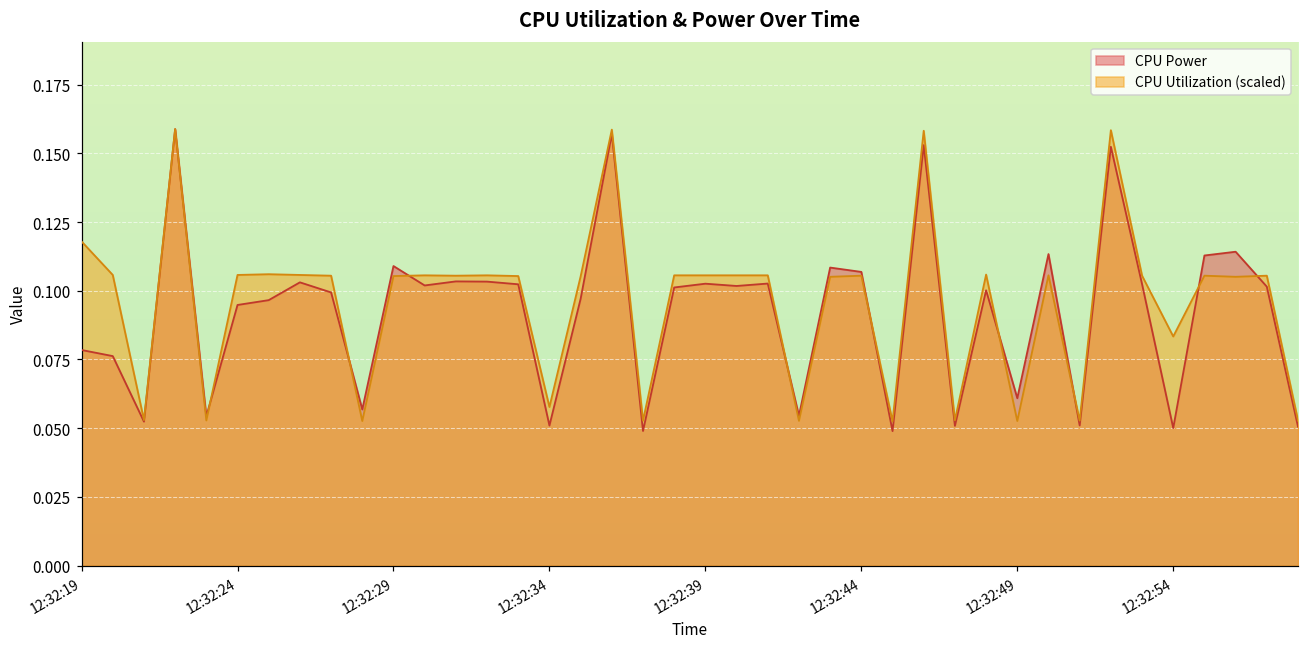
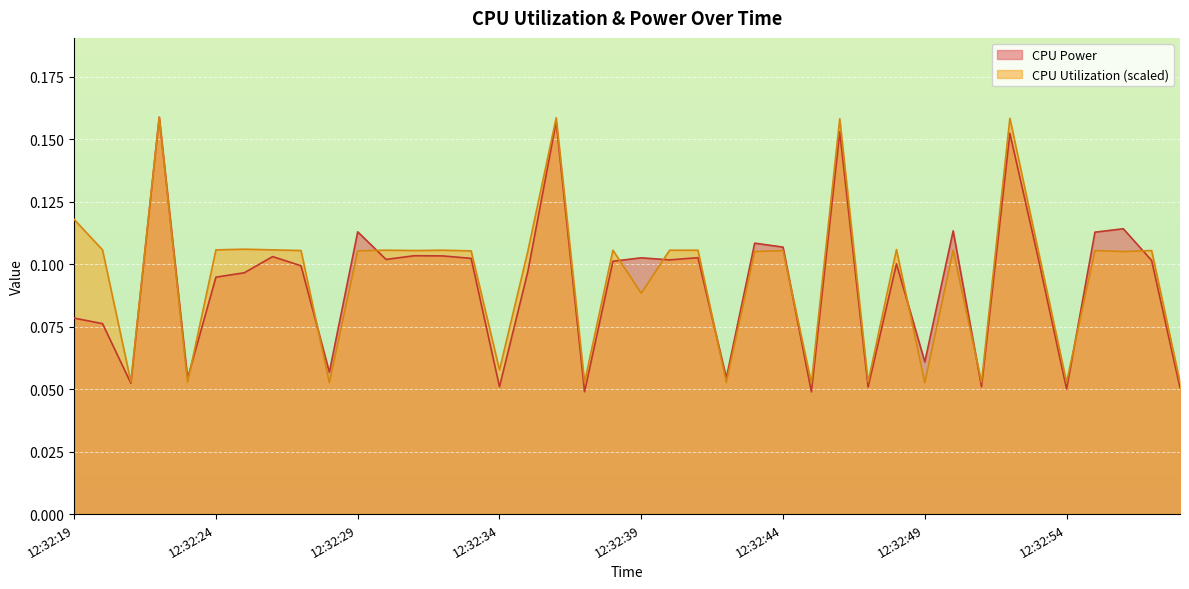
  {
    "CPU Power": {
      "12:32:19": 0.078,
      "12:32:24": 0.095,
-     "12:32:29": 0.109,
+     "12:32:29": 0.113,
      "12:32:34": 0.051,
      "12:32:39": 0.103,
      "12:32:44": 0.107,
      "12:32:49": 0.061,
      "12:32:54": 0.050
    },
    "CPU Utilization (scaled)": {
      "12:32:19": 0.118,
      "12:32:24": 0.106,
      "12:32:29": 0.105,
      "12:32:34": 0.058,
-     "12:32:39": 0.106,
+     "12:32:39": 0.088,
      "12:32:44": 0.105,
      "12:32:49": 0.053,
-     "12:32:54": 0.083
+     "12:32:54": 0.053
    }
  }
